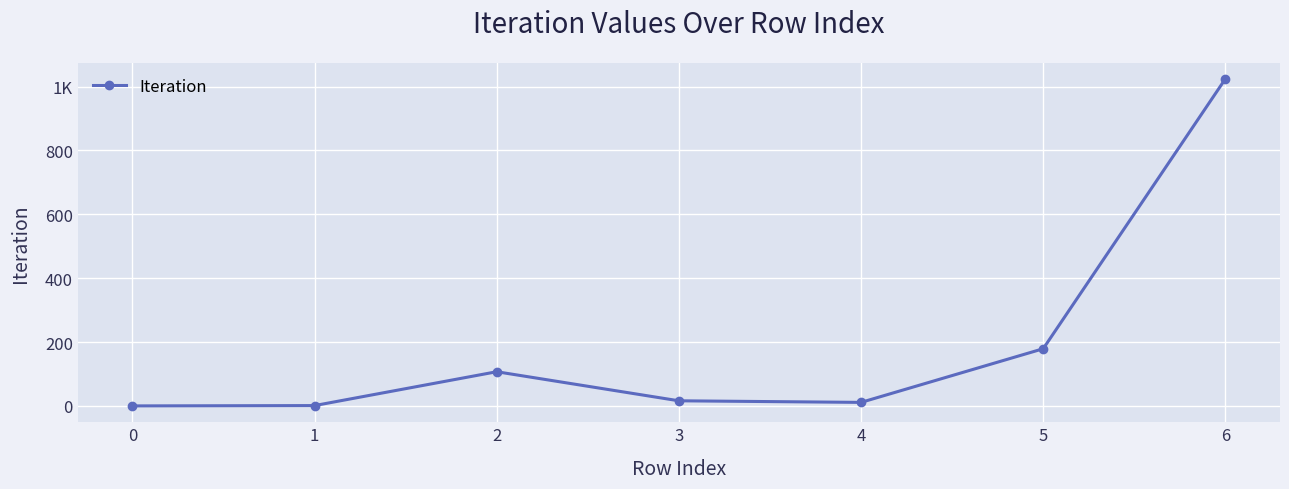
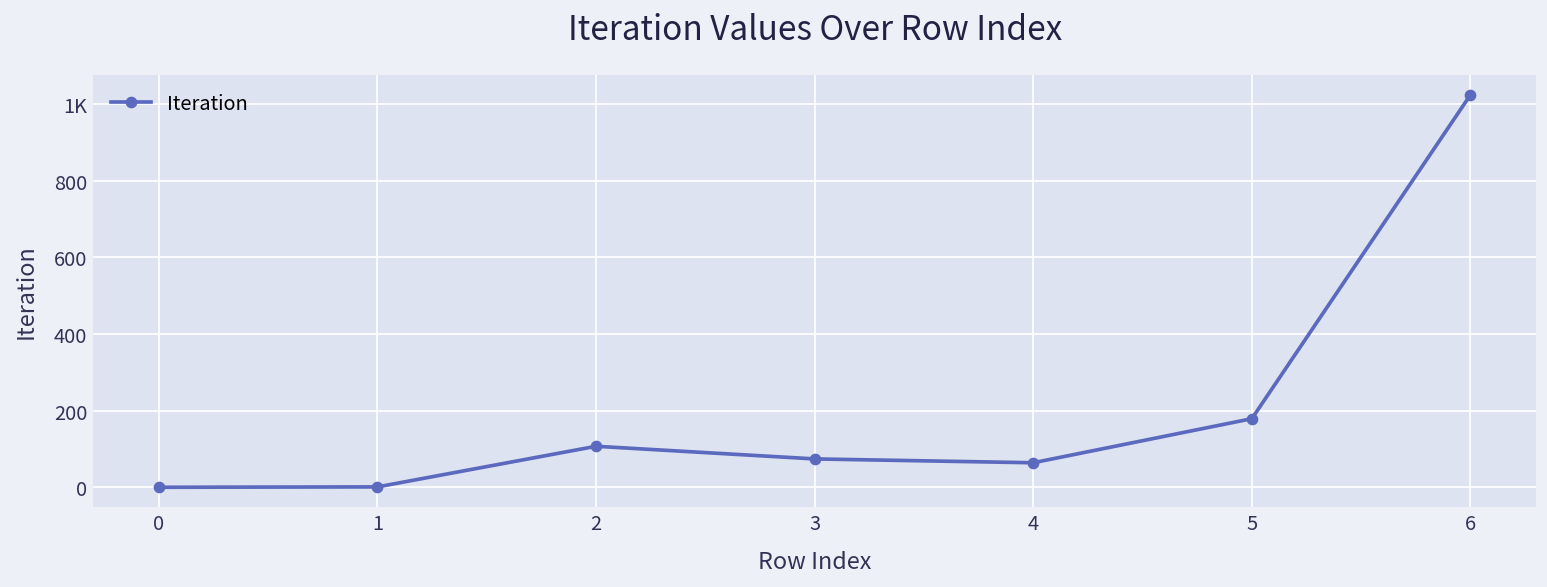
  {
    "0": 0,
    "1": 0,
    "2": 110,
-   "3": 20,
-   "4": 10,
+   "3": 70,
+   "4": 60,
    "5": 180,
    "6": 1020
  }
